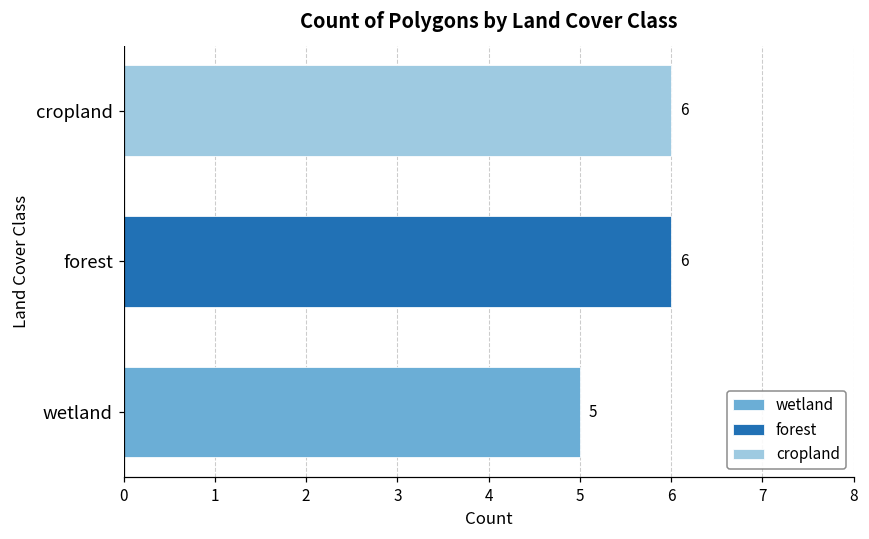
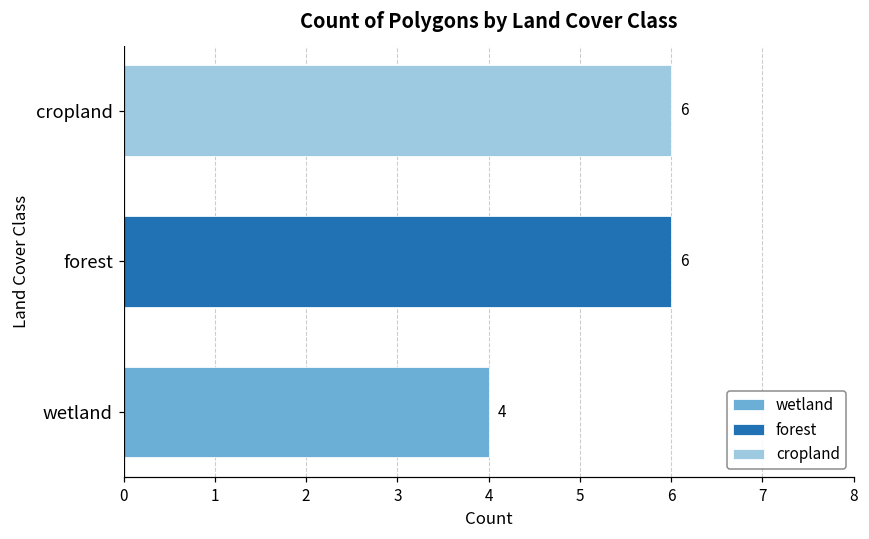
  {
    "cropland": 6,
    "forest": 6,
-   "wetland": 5
+   "wetland": 4
  }
